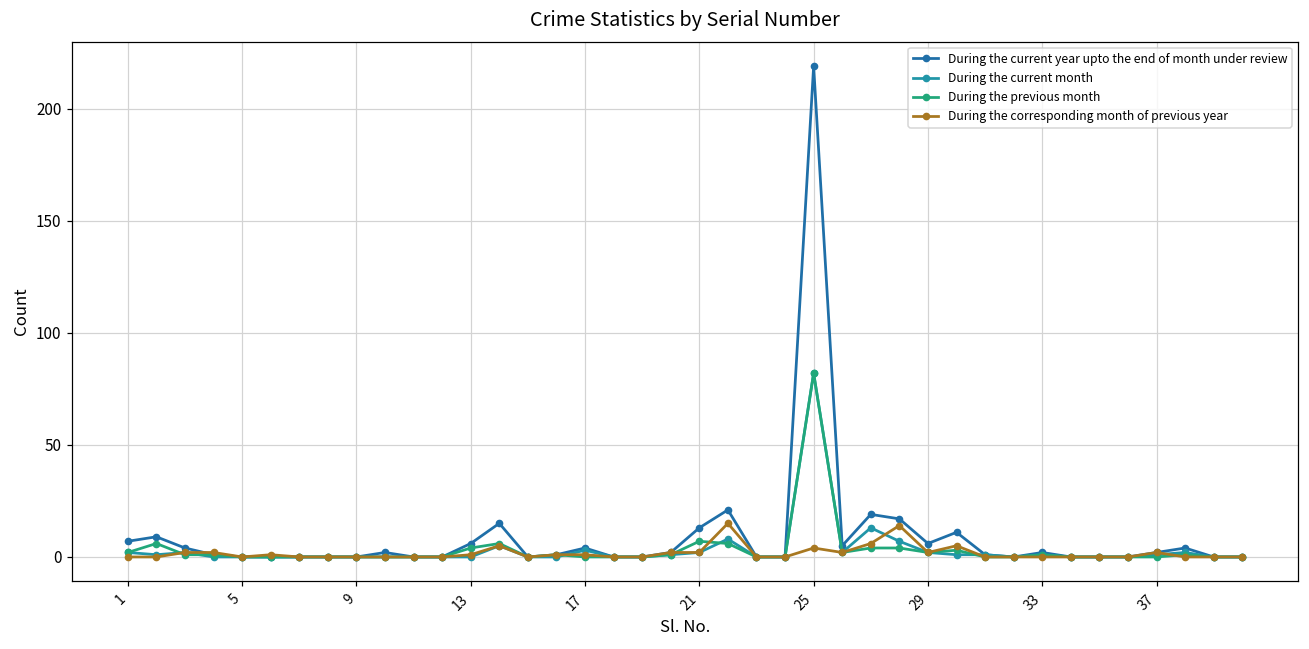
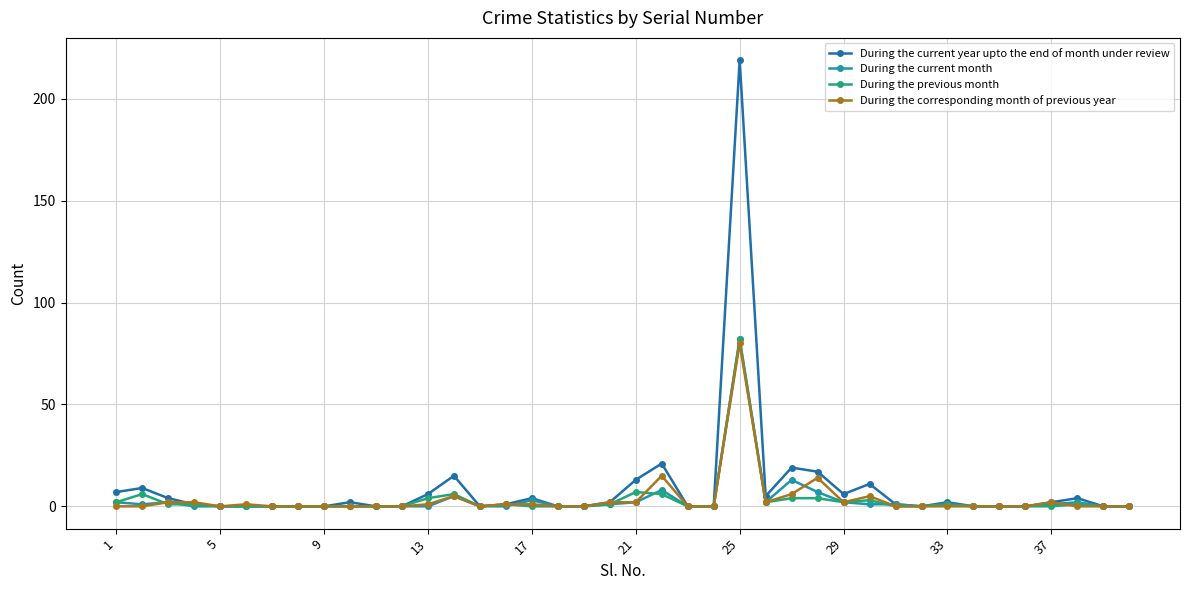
  {
    "During the corresponding month of previous year": {
      "1": 0,
-     "25": 4
+     "25": 80
    }
  }
